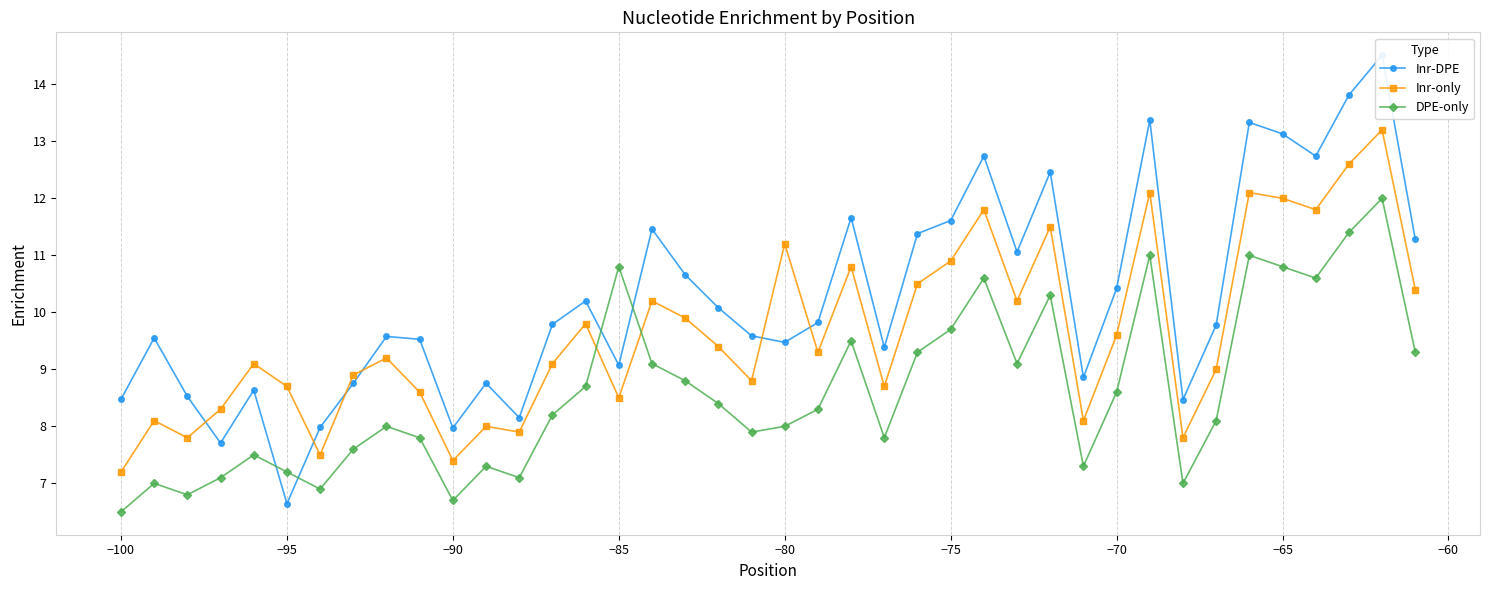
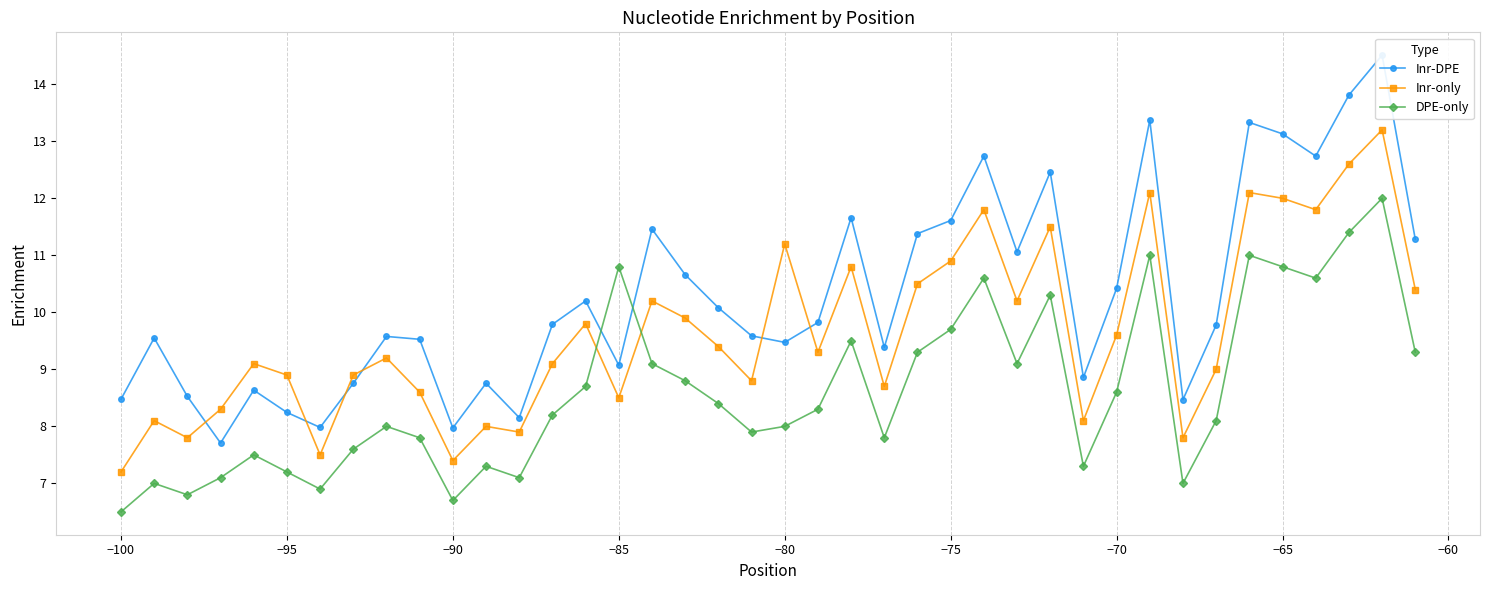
  {
    "Inr-DPE": {
      "−100": 8.5,
-     "−95": 6.6,
+     "−95": 8.2,
      "−90": 8.0,
      "−85": 9.1,
      "−80": 9.5,
      "−75": 11.6,
      "−70": 10.4,
      "−65": 13.1
    },
    "Inr-only": {
      "−100": 7.2,
-     "−95": 8.7,
+     "−95": 8.9,
      "−90": 7.4,
      "−85": 8.5,
      "−80": 11.2,
      "−75": 10.9,
      "−70": 9.6,
      "−65": 12.0
    },
    "DPE-only": {
      "−100": 6.5,
      "−95": 7.2,
      "−90": 6.7,
      "−85": 10.8,
      "−80": 8.0,
      "−75": 9.7,
      "−70": 8.6,
      "−65": 10.8
    }
  }
